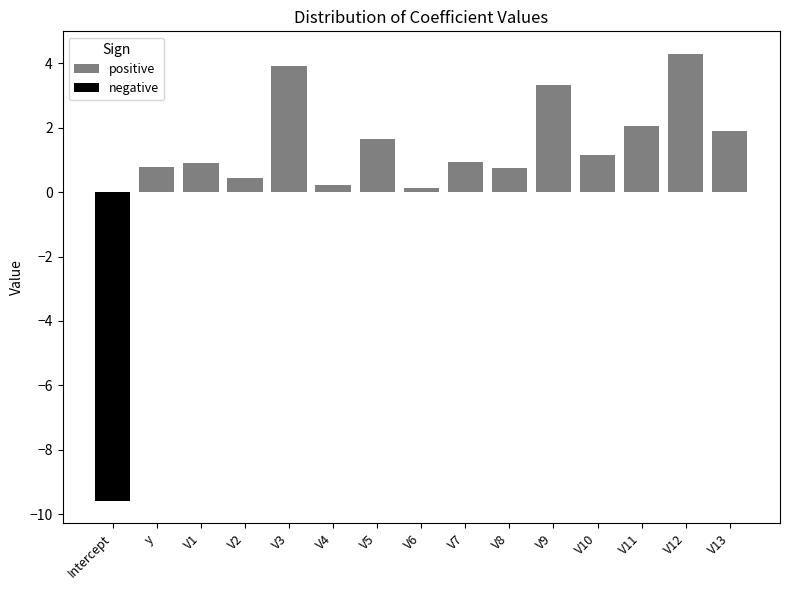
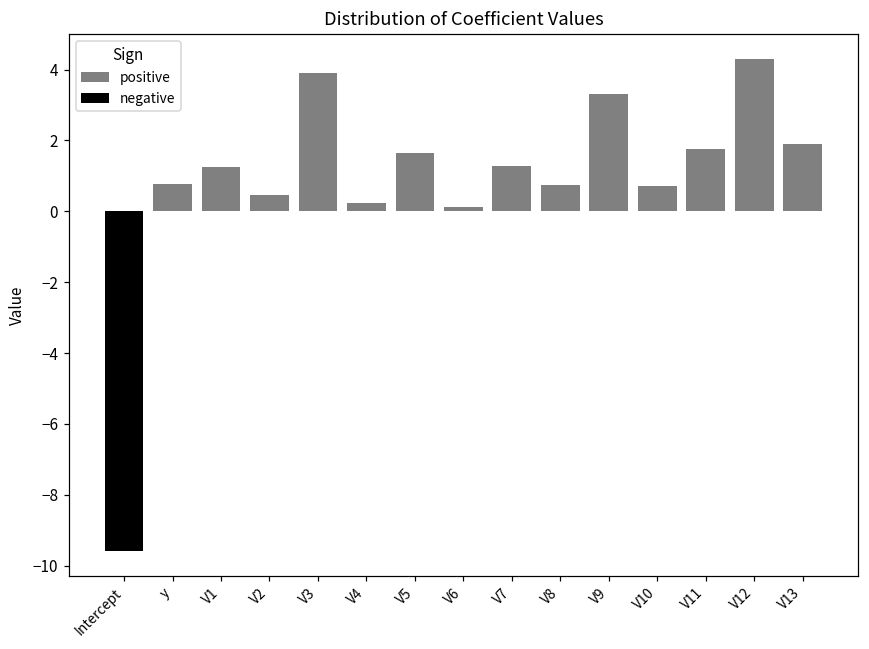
  {
    "positive": {
      "Intercept": 0.0,
      "y": 0.8,
-     "V1": 0.9,
+     "V1": 1.3,
      "V2": 0.4,
      "V3": 3.9,
      "V4": 0.2,
      "V5": 1.6,
      "V6": 0.1,
-     "V7": 0.9,
+     "V7": 1.3,
      "V8": 0.7,
      "V9": 3.3,
-     "V10": 1.2,
-     "V11": 2.1,
+     "V10": 0.7,
+     "V11": 1.8,
      "V12": 4.3,
      "V13": 1.9
    },
    "negative": {
      "Intercept": -9.6,
      "y": 0.0,
      "V1": 0.0,
      "V2": 0.0,
      "V3": 0.0,
      "V4": 0.0,
      "V5": 0.0,
      "V6": 0.0,
      "V7": 0.0,
      "V8": 0.0,
      "V9": 0.0,
      "V10": 0.0,
      "V11": 0.0,
      "V12": 0.0,
      "V13": 0.0
    }
  }
